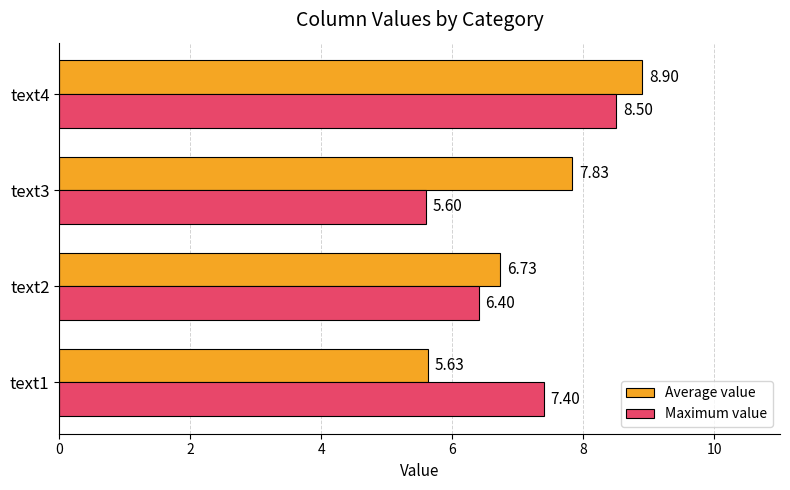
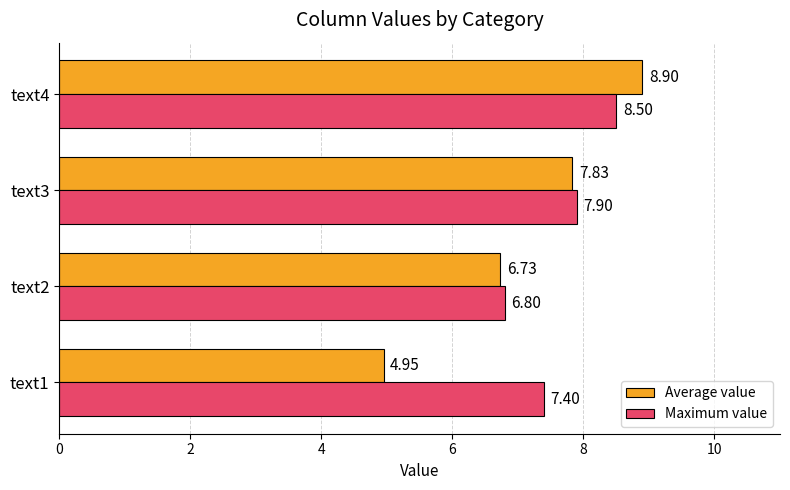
  {
    "Average value": {
      "text4": 8.90,
      "text3": 7.83,
      "text2": 6.73,
-     "text1": 5.63
+     "text1": 4.95
    },
    "Maximum value": {
      "text4": 8.50,
-     "text3": 5.60,
-     "text2": 6.40,
+     "text3": 7.90,
+     "text2": 6.80,
      "text1": 7.40
    }
  }
